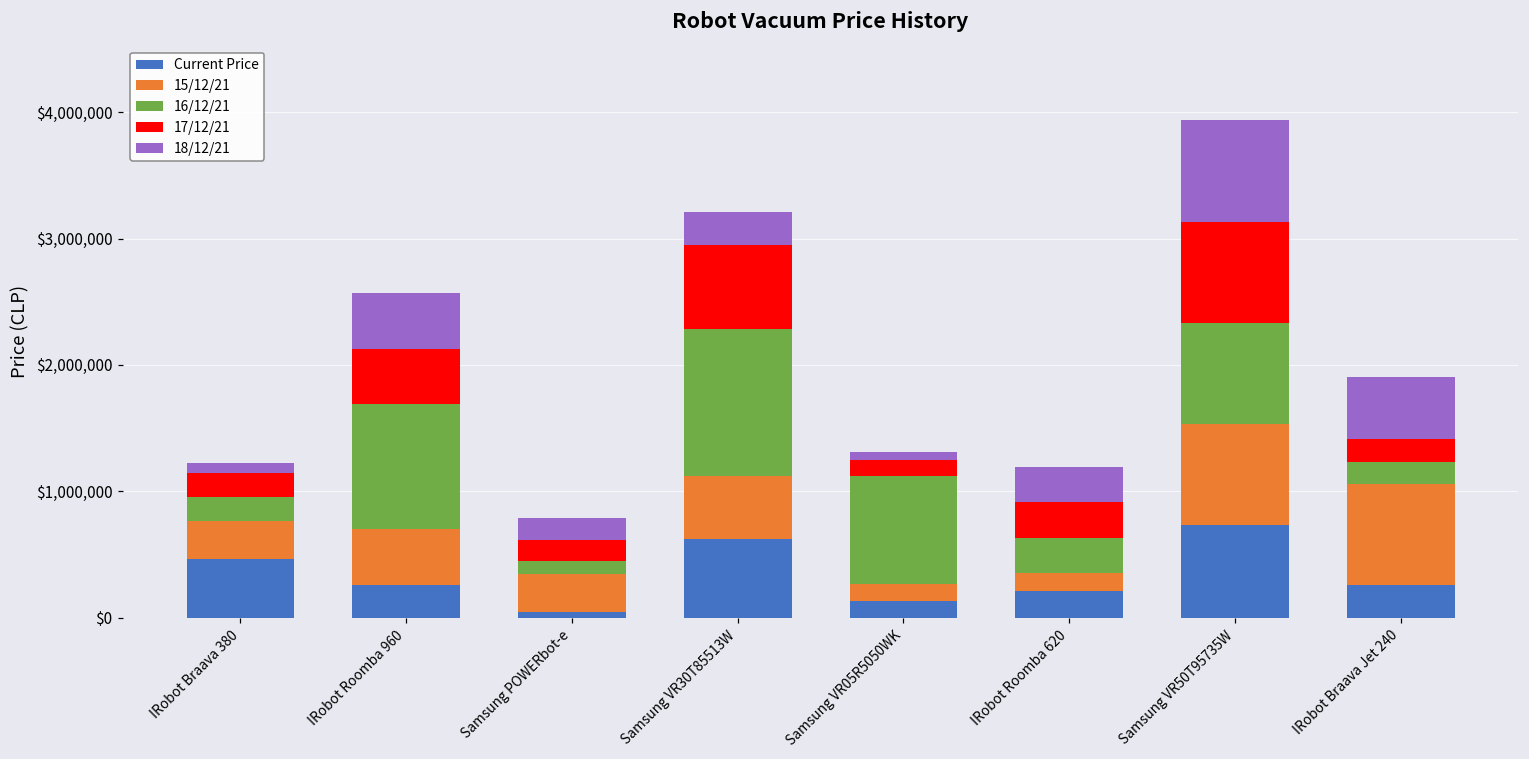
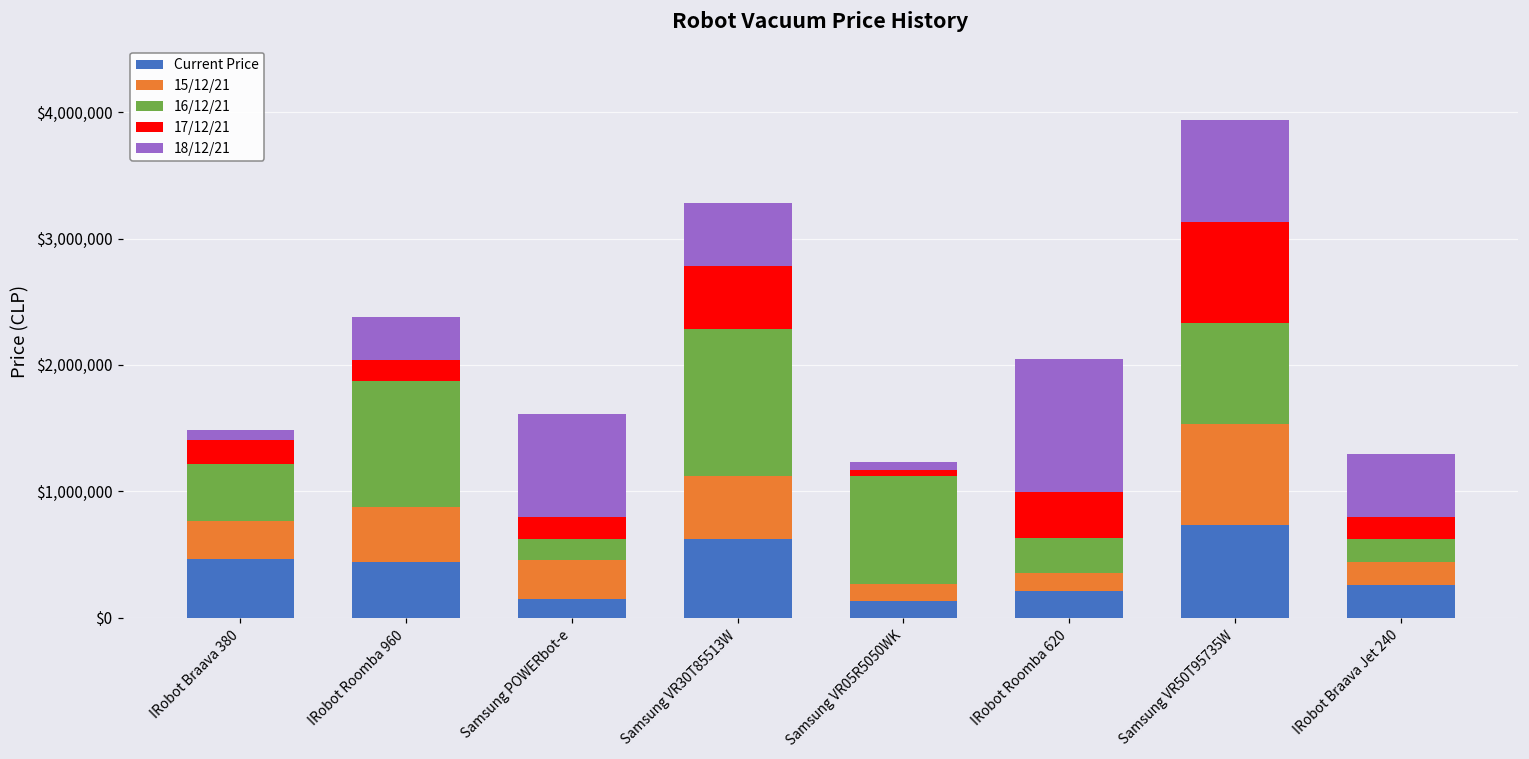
  {
    "Current Price": {
      "IRobot Braava 380": "$470,000",
-     "IRobot Roomba 960": "$260,000",
-     "Samsung POWERbot-e": "$40,000",
+     "IRobot Roomba 960": "$440,000",
+     "Samsung POWERbot-e": "$150,000",
      "Samsung VR30T85513W": "$620,000",
      "Samsung VR05R5050WK": "$140,000",
      "IRobot Roomba 620": "$220,000",
      "Samsung VR50T95735W": "$730,000",
      "IRobot Braava Jet 240": "$260,000"
    },
    "15/12/21": {
      "IRobot Braava 380": "$300,000",
      "IRobot Roomba 960": "$440,000",
      "Samsung POWERbot-e": "$300,000",
      "Samsung VR30T85513W": "$500,000",
      "Samsung VR05R5050WK": "$130,000",
      "IRobot Roomba 620": "$140,000",
      "Samsung VR50T95735W": "$800,000",
-     "IRobot Braava Jet 240": "$800,000"
+     "IRobot Braava Jet 240": "$180,000"
    },
    "16/12/21": {
-     "IRobot Braava 380": "$190,000",
+     "IRobot Braava 380": "$460,000",
      "IRobot Roomba 960": "$990,000",
-     "Samsung POWERbot-e": "$100,000",
+     "Samsung POWERbot-e": "$170,000",
      "Samsung VR30T85513W": "$1,160,000",
      "Samsung VR05R5050WK": "$850,000",
      "IRobot Roomba 620": "$280,000",
      "Samsung VR50T95735W": "$800,000",
      "IRobot Braava Jet 240": "$180,000"
    },
    "17/12/21": {
      "IRobot Braava 380": "$190,000",
-     "IRobot Roomba 960": "$440,000",
+     "IRobot Roomba 960": "$170,000",
      "Samsung POWERbot-e": "$170,000",
-     "Samsung VR30T85513W": "$670,000",
-     "Samsung VR05R5050WK": "$130,000",
-     "IRobot Roomba 620": "$280,000",
+     "Samsung VR30T85513W": "$500,000",
+     "Samsung VR05R5050WK": "$50,000",
+     "IRobot Roomba 620": "$360,000",
      "Samsung VR50T95735W": "$800,000",
      "IRobot Braava Jet 240": "$180,000"
    },
    "18/12/21": {
      "IRobot Braava 380": "$80,000",
-     "IRobot Roomba 960": "$440,000",
-     "Samsung POWERbot-e": "$170,000",
-     "Samsung VR30T85513W": "$260,000",
+     "IRobot Roomba 960": "$340,000",
+     "Samsung POWERbot-e": "$820,000",
+     "Samsung VR30T85513W": "$500,000",
      "Samsung VR05R5050WK": "$60,000",
-     "IRobot Roomba 620": "$280,000",
+     "IRobot Roomba 620": "$1,050,000",
      "Samsung VR50T95735W": "$800,000",
      "IRobot Braava Jet 240": "$490,000"
    }
  }
